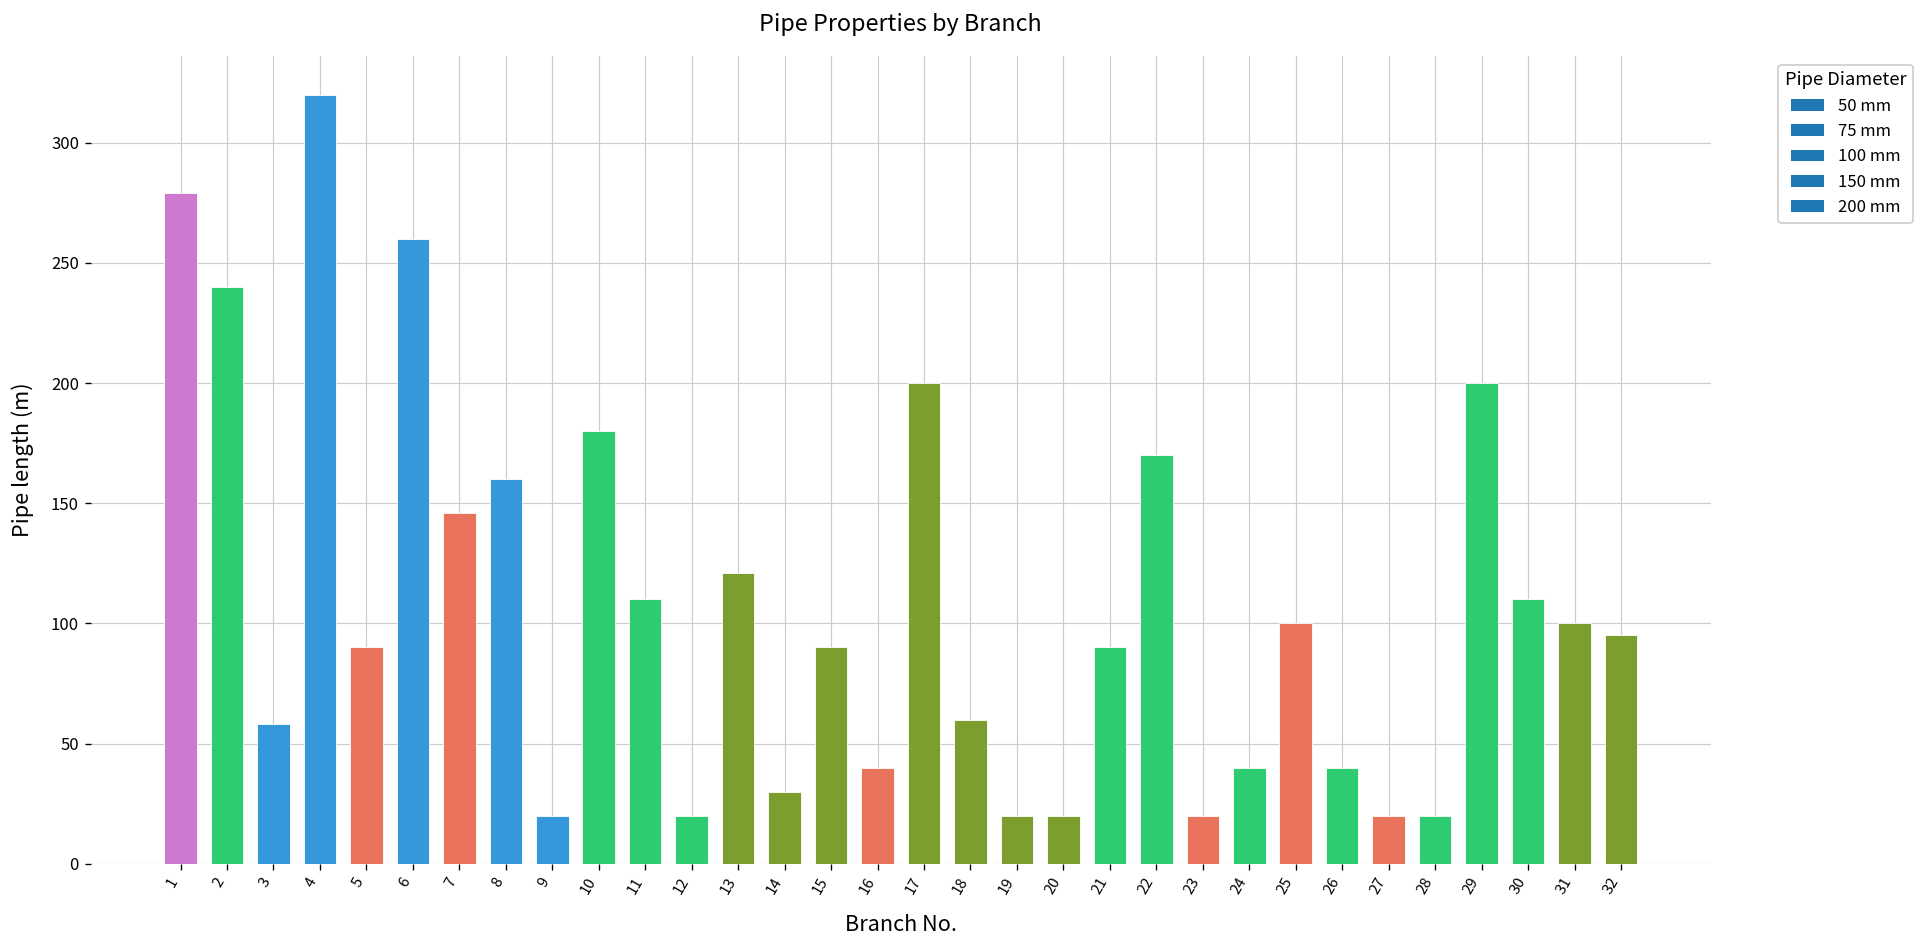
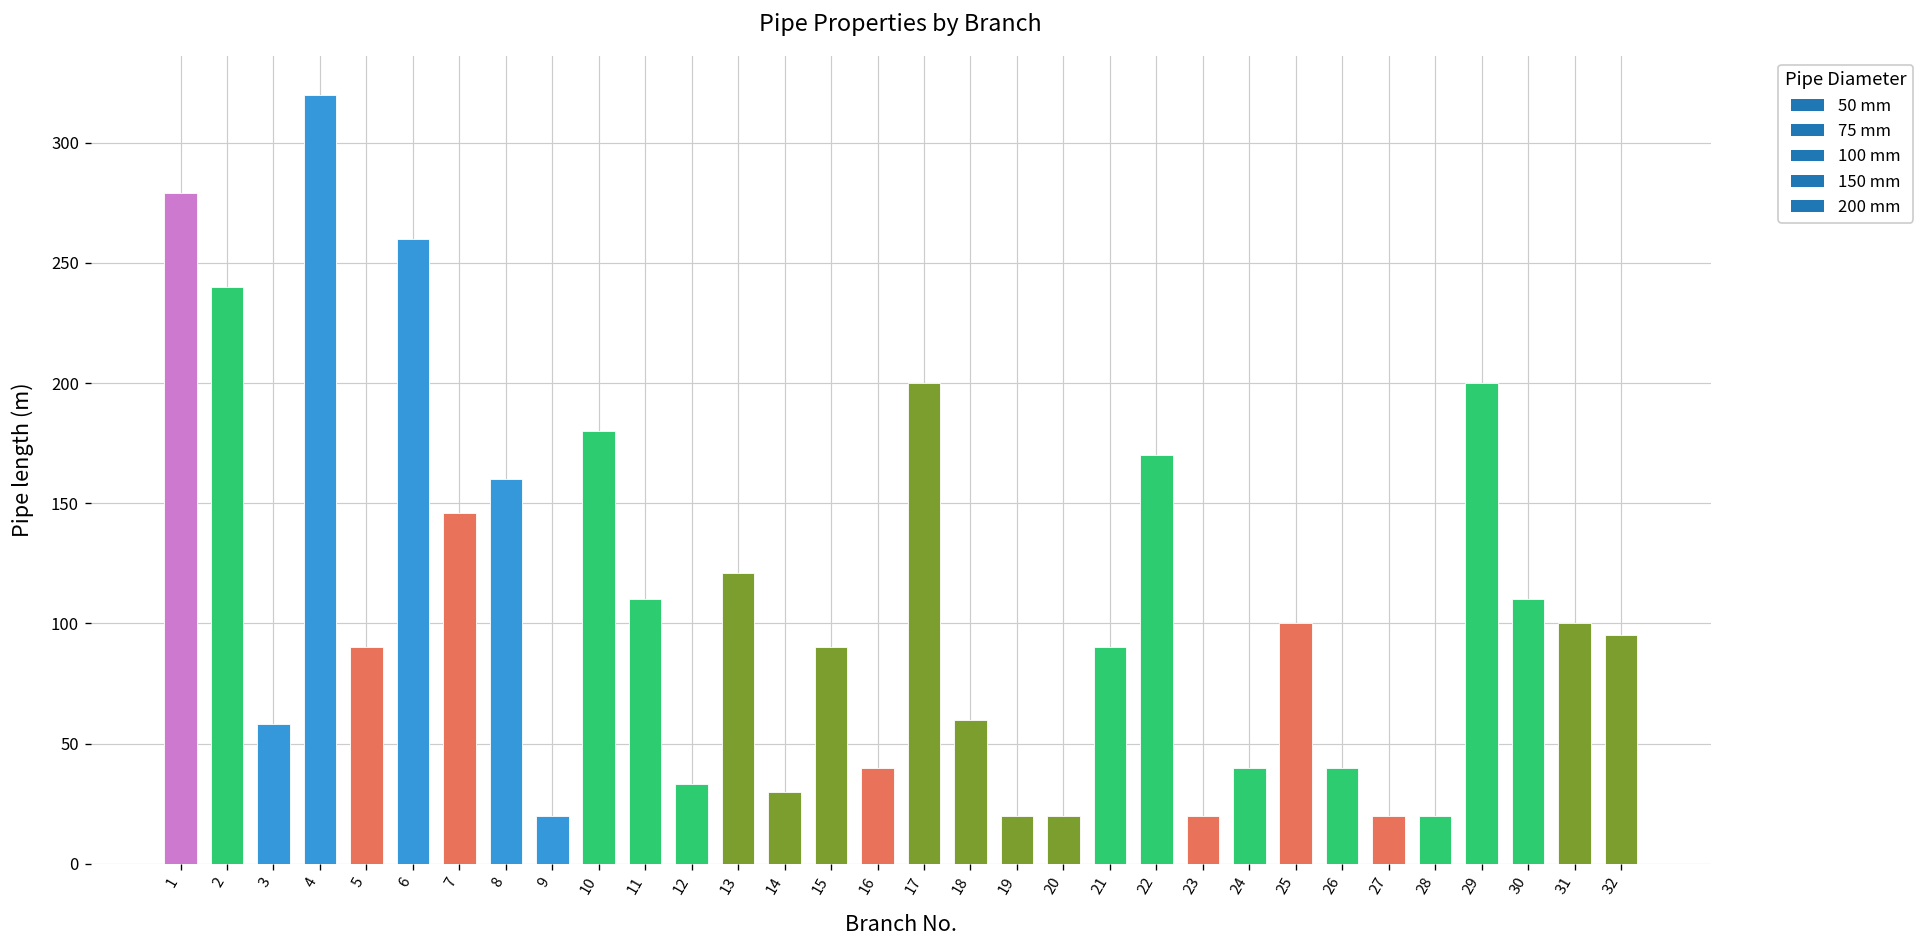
  {
    "1": 279,
    "2": 240,
    "3": 58,
    "4": 320,
    "5": 90,
    "6": 260,
    "7": 146,
    "8": 160,
    "9": 20,
    "10": 180,
    "11": 110,
-   "12": 20,
+   "12": 33,
    "13": 121,
    "14": 30,
    "15": 90,
    "16": 40,
    "17": 200,
    "18": 60,
    "19": 20,
    "20": 20,
    "21": 90,
    "22": 170,
    "23": 20,
    "24": 40,
    "25": 100,
    "26": 40,
    "27": 20,
    "28": 20,
    "29": 200,
    "30": 110,
    "31": 100,
    "32": 95
  }
